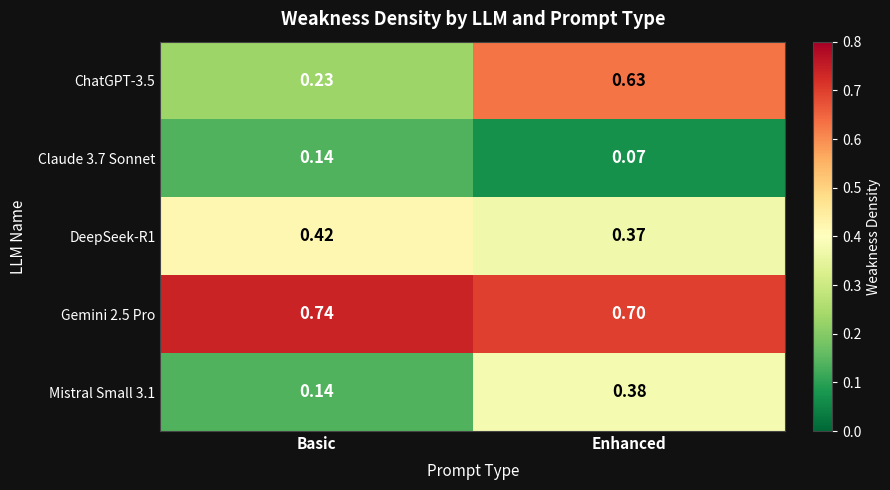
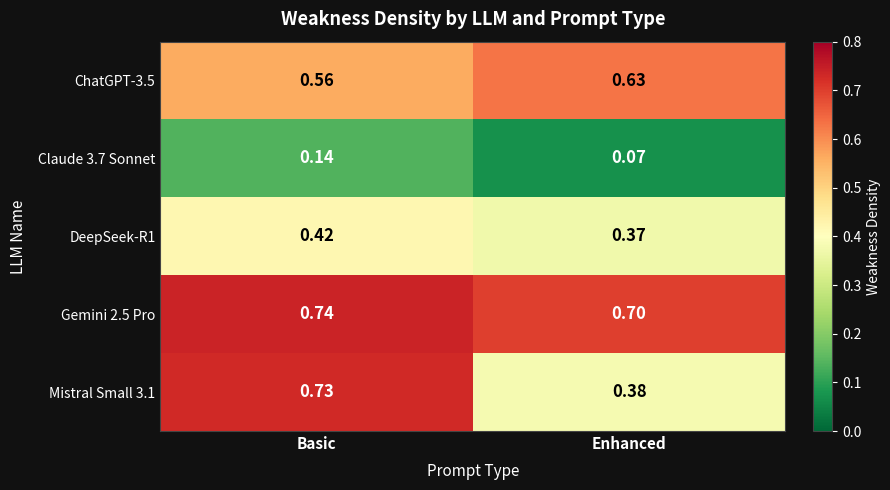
  {
    "ChatGPT-3.5": {
-     "Basic": 0.23,
+     "Basic": 0.56,
      "Enhanced": 0.63
    },
    "Claude 3.7 Sonnet": {
      "Basic": 0.14,
      "Enhanced": 0.07
    },
    "DeepSeek-R1": {
      "Basic": 0.42,
      "Enhanced": 0.37
    },
    "Gemini 2.5 Pro": {
      "Basic": 0.74,
      "Enhanced": 0.70
    },
    "Mistral Small 3.1": {
-     "Basic": 0.14,
+     "Basic": 0.73,
      "Enhanced": 0.38
    }
  }
